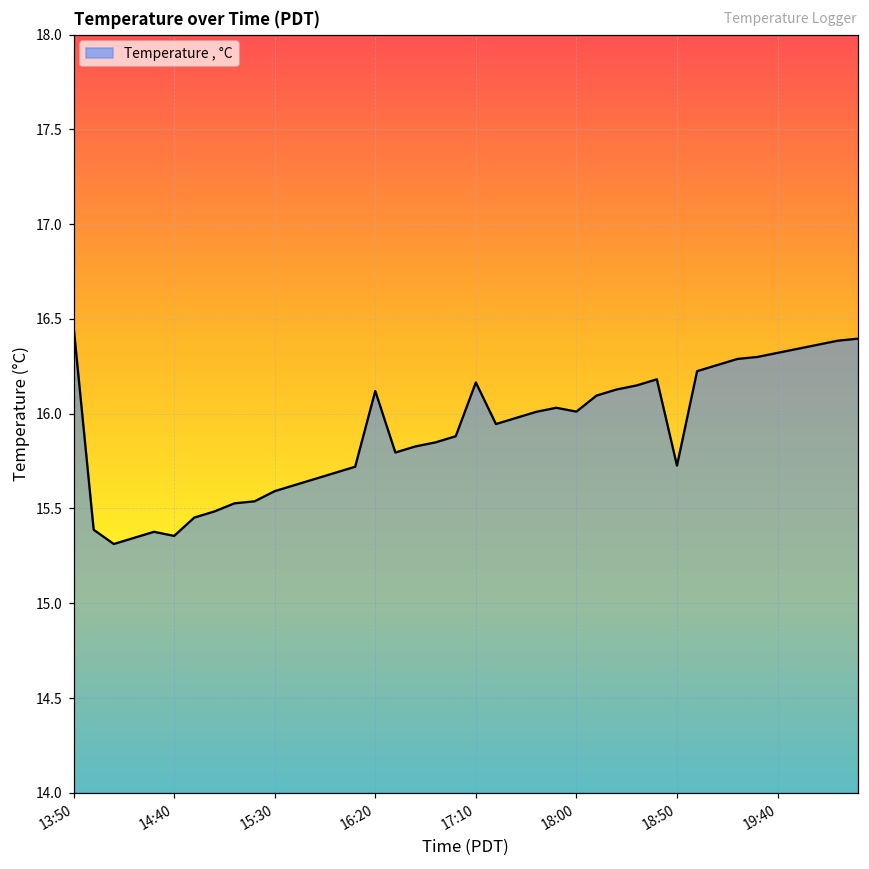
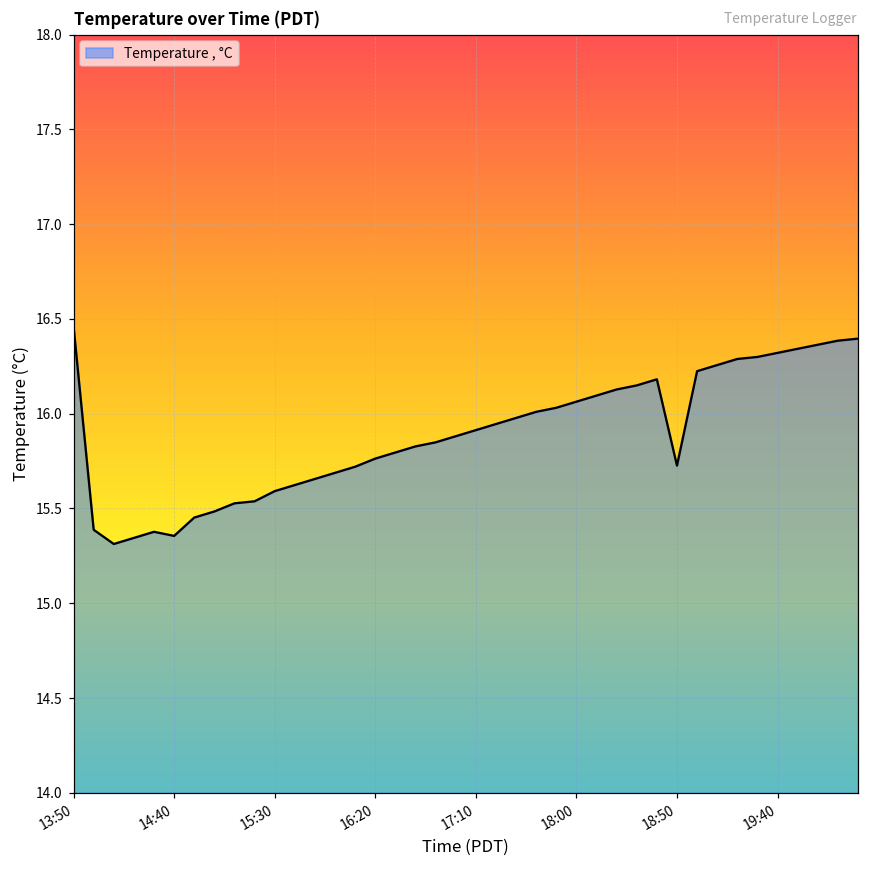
  {
    "13:50": 16.46,
    "14:40": 15.36,
    "15:30": 15.59,
-   "16:20": 16.12,
-   "17:10": 16.16,
-   "18:00": 16.01,
+   "16:20": 15.76,
+   "17:10": 15.91,
+   "18:00": 16.06,
    "18:50": 15.73,
    "19:40": 16.32
  }
